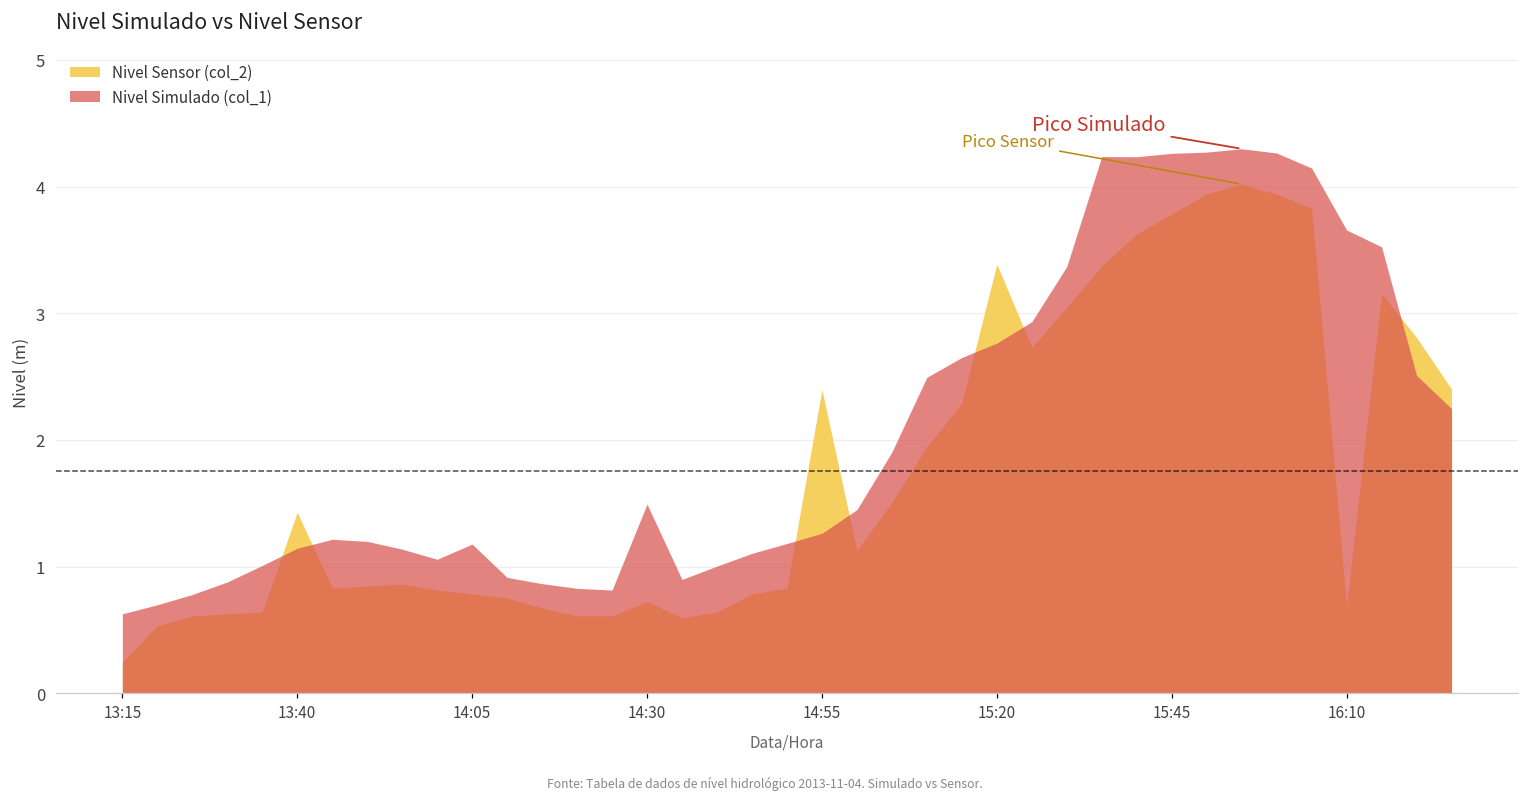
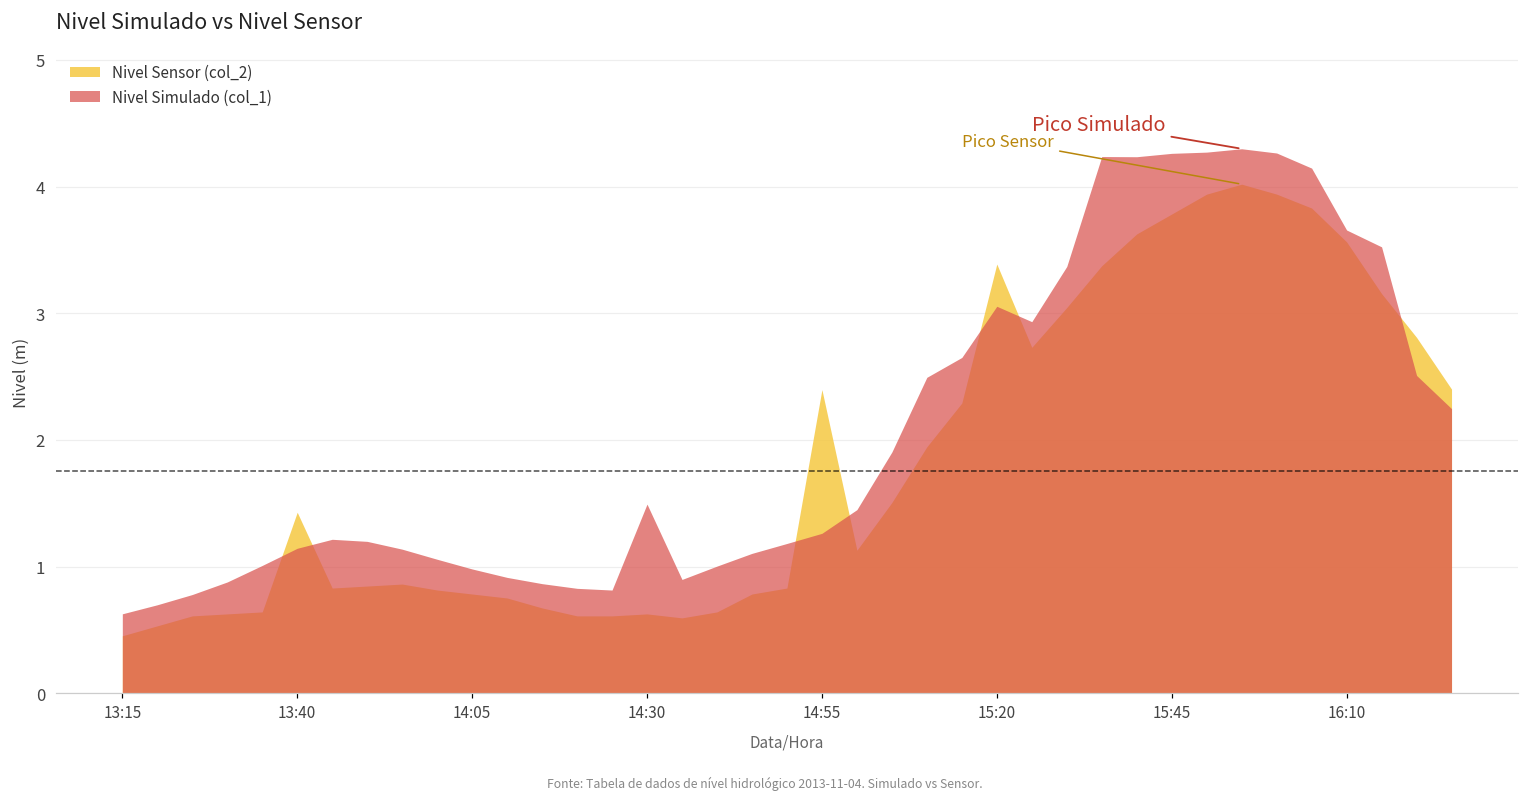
  {
    "Nivel Sensor (col_2)": {
-     "13:15": 0.25,
+     "13:15": 0.46,
      "13:40": 1.43,
      "14:05": 0.79,
-     "14:30": 0.73,
+     "14:30": 0.63,
      "14:55": 2.40,
      "15:20": 3.39,
      "15:45": 3.78,
-     "16:10": 0.69
+     "16:10": 3.56
    },
    "Nivel Simulado (col_1)": {
      "13:15": 0.63,
      "13:40": 1.15,
-     "14:05": 1.18,
+     "14:05": 0.98,
      "14:30": 1.49,
      "14:55": 1.26,
-     "15:20": 2.76,
+     "15:20": 3.06,
      "15:45": 4.26,
      "16:10": 3.66
    }
  }
